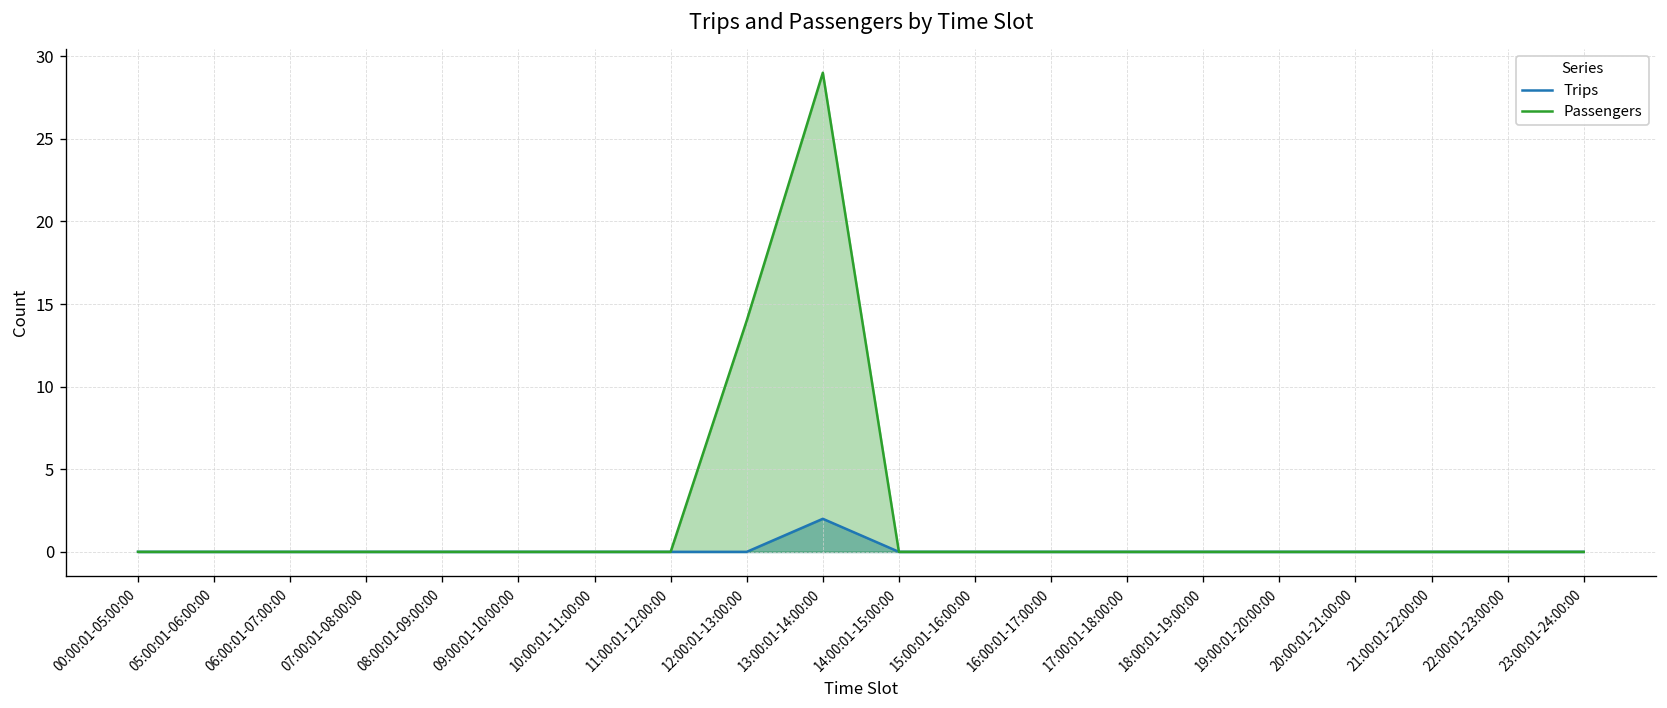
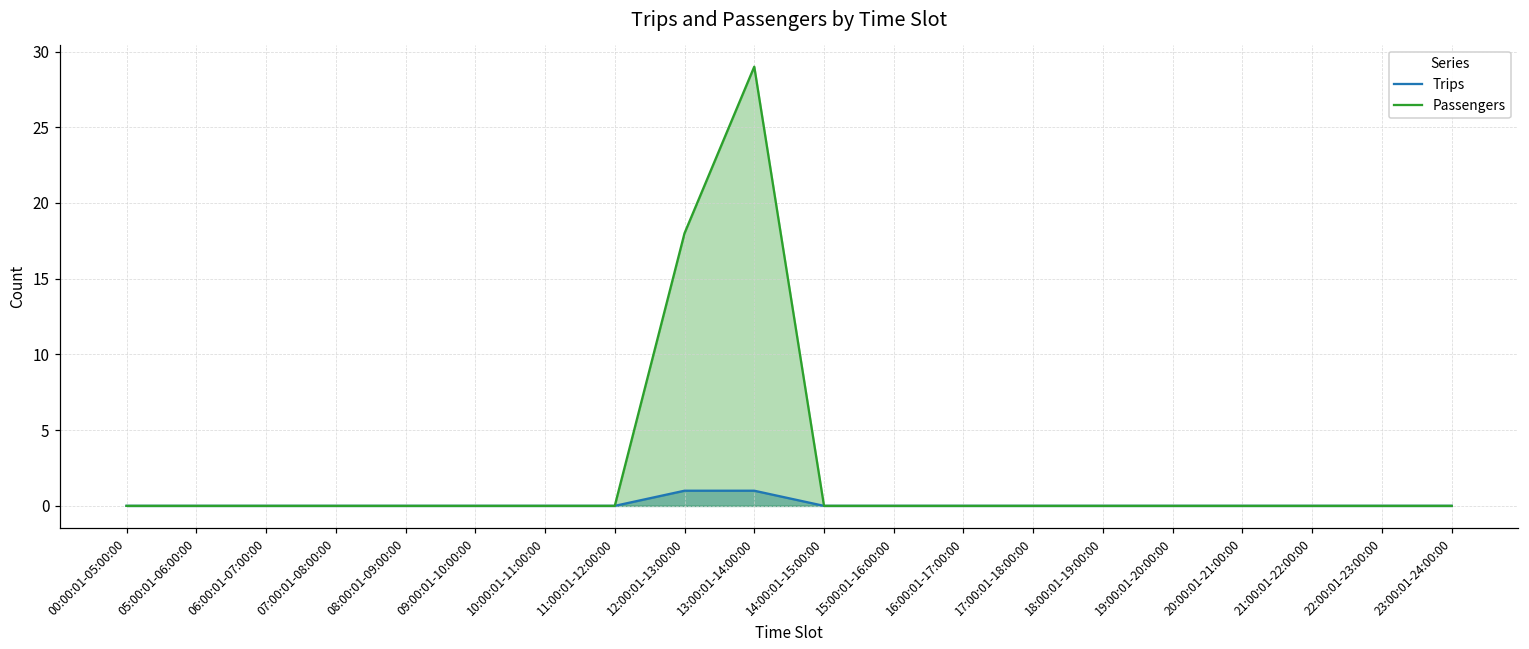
  {
    "Trips": {
-     "12:00:01-13:00:00": 0,
-     "13:00:01-14:00:00": 2
+     "12:00:01-13:00:00": 1,
+     "13:00:01-14:00:00": 1
    },
    "Passengers": {
-     "12:00:01-13:00:00": 14,
+     "12:00:01-13:00:00": 18,
      "13:00:01-14:00:00": 29
    }
  }
